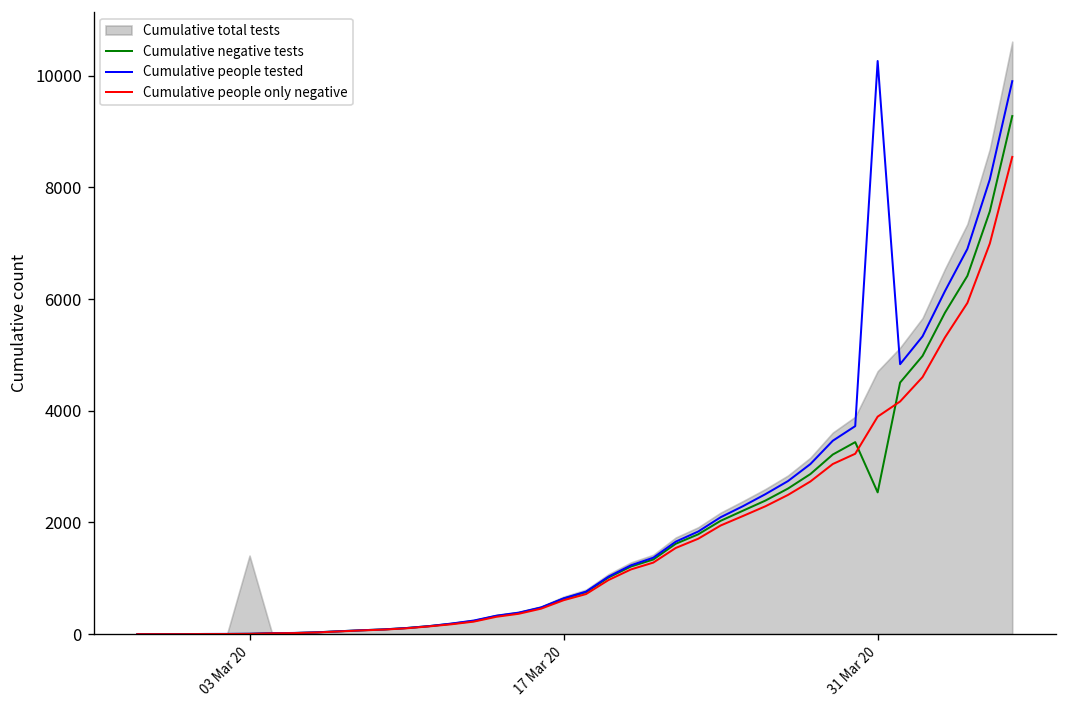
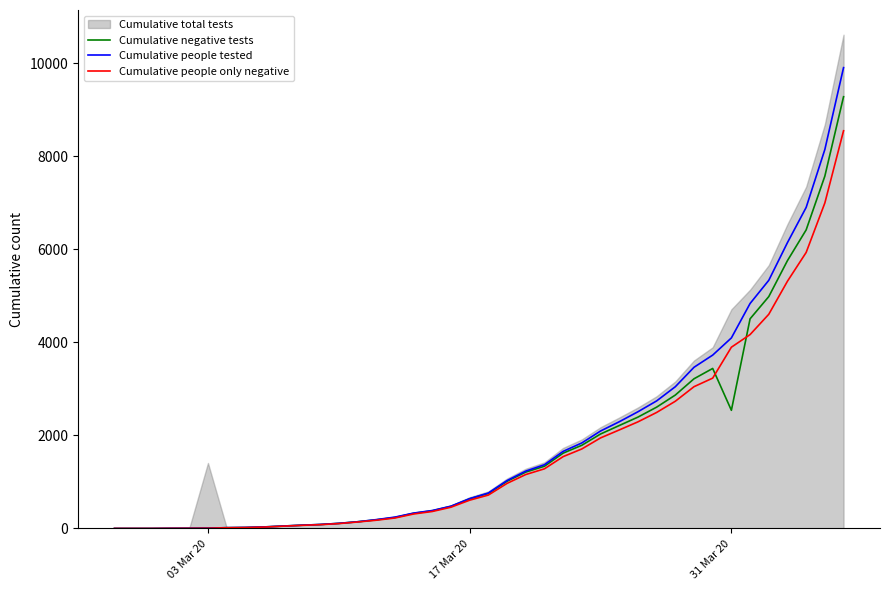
  {
    "Cumulative total tests": {
      "03 Mar 20": 1400,
      "31 Mar 20": 4700
    },
    "Cumulative negative tests": {
      "31 Mar 20": 2500
    },
    "Cumulative people tested": {
-     "31 Mar 20": 10300
+     "31 Mar 20": 4100
    },
    "Cumulative people only negative": {
      "31 Mar 20": 3900
    }
  }
